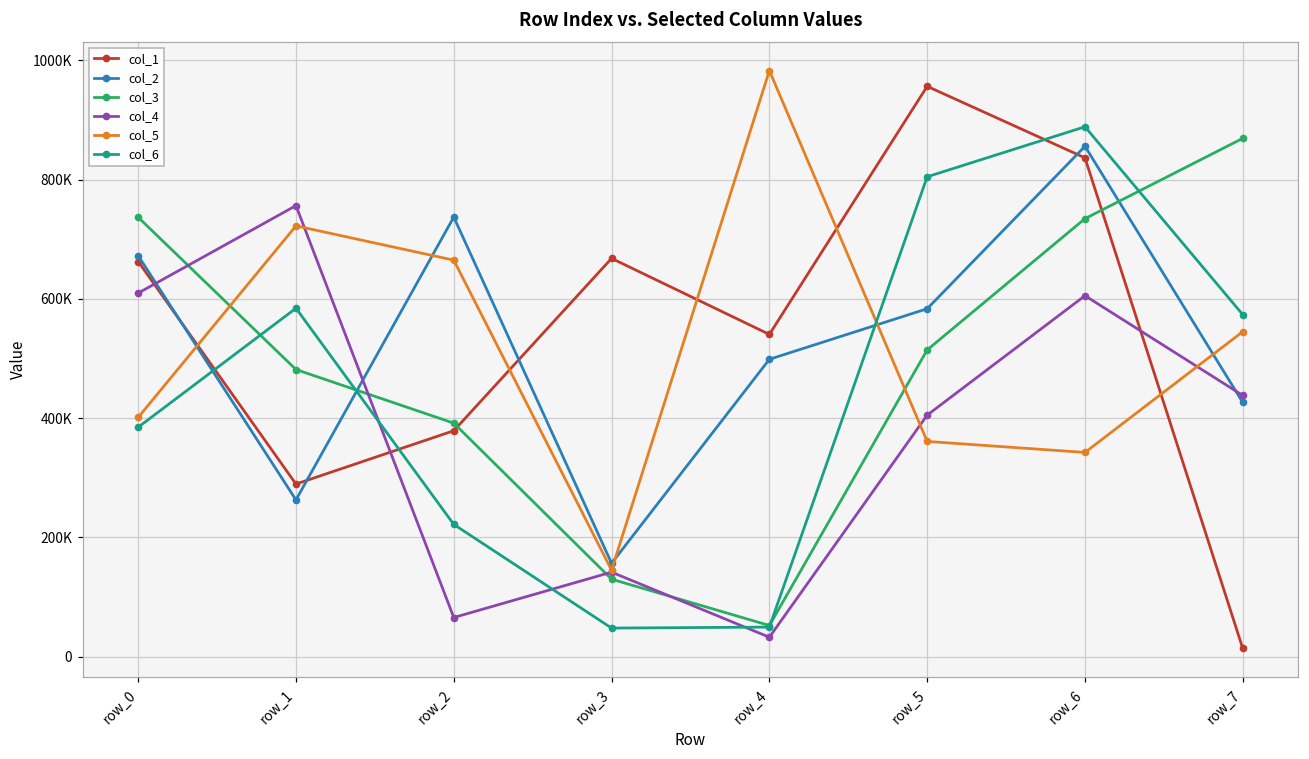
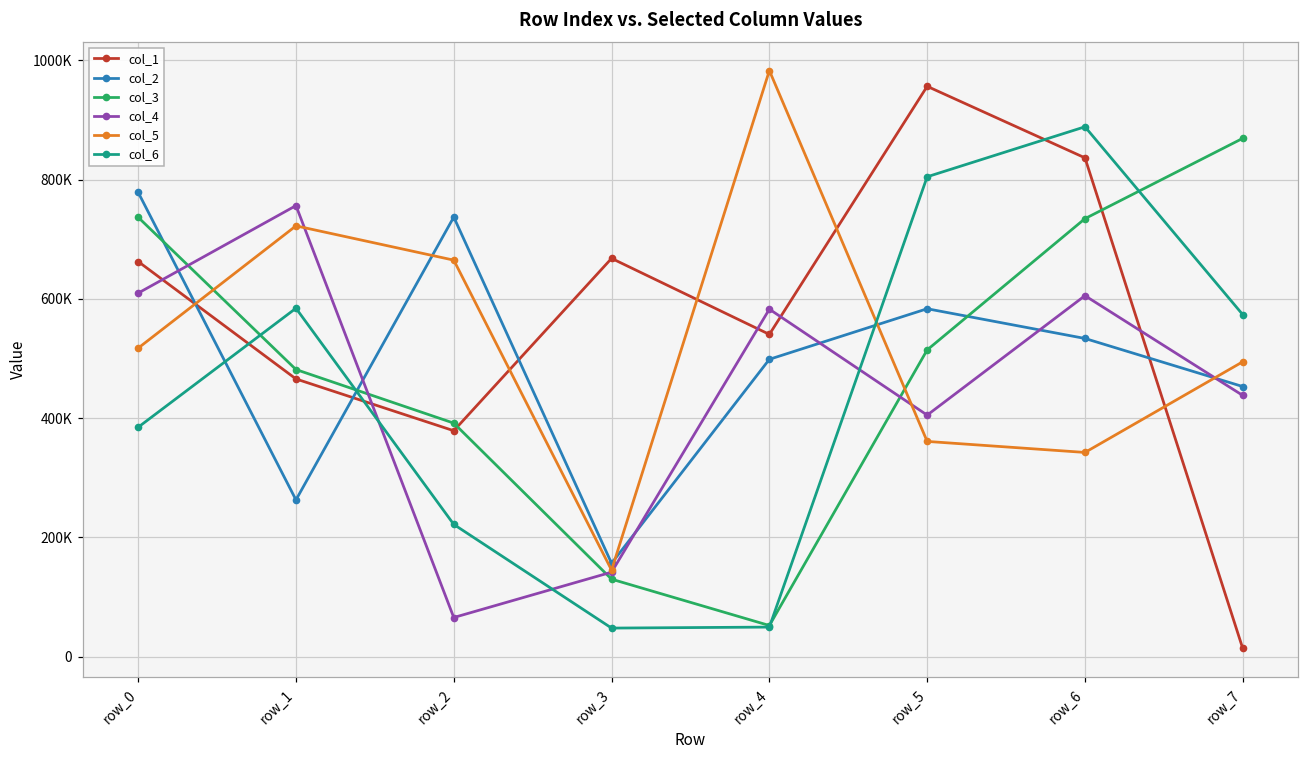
  {
    "col_1": {
      "row_0": 660000,
-     "row_1": 290000,
+     "row_1": 470000,
      "row_2": 380000,
      "row_3": 670000,
      "row_4": 540000,
      "row_5": 960000,
      "row_6": 840000,
      "row_7": 10000
    },
    "col_2": {
-     "row_0": 670000,
+     "row_0": 780000,
      "row_1": 260000,
      "row_2": 740000,
      "row_3": 160000,
      "row_4": 500000,
      "row_5": 580000,
-     "row_6": 860000,
-     "row_7": 430000
+     "row_6": 530000,
+     "row_7": 450000
    },
    "col_4": {
      "row_0": 610000,
      "row_1": 760000,
      "row_2": 70000,
-     "row_4": 30000,
+     "row_4": 580000,
      "row_5": 410000,
      "row_6": 610000,
      "row_7": 440000
    },
    "col_5": {
-     "row_0": 400000,
+     "row_0": 520000,
      "row_1": 720000,
      "row_2": 670000,
      "row_4": 980000,
      "row_5": 360000,
      "row_6": 340000,
-     "row_7": 550000
+     "row_7": 490000
    }
  }
